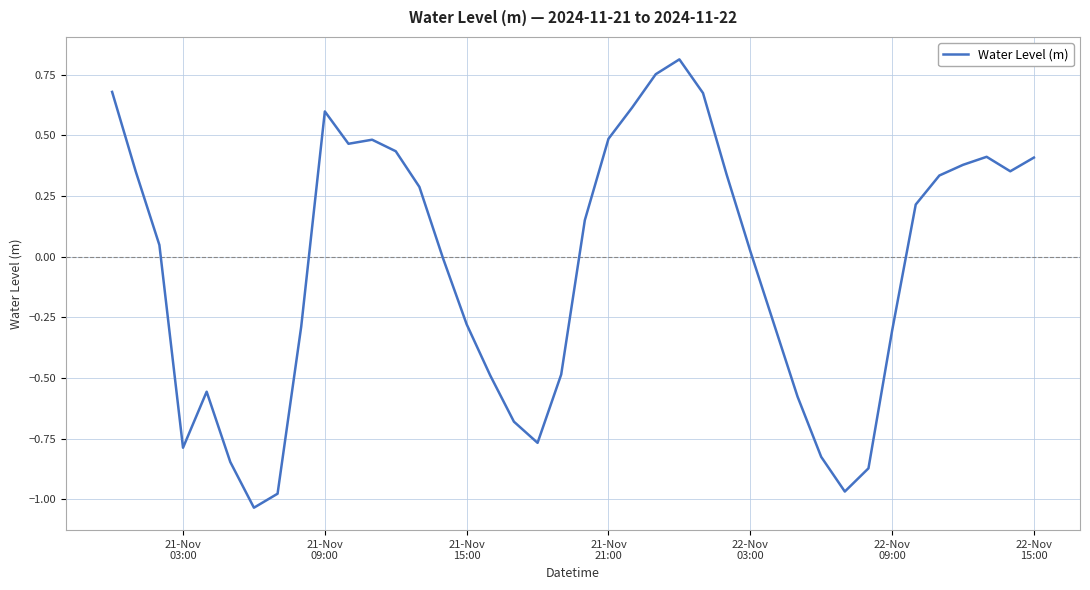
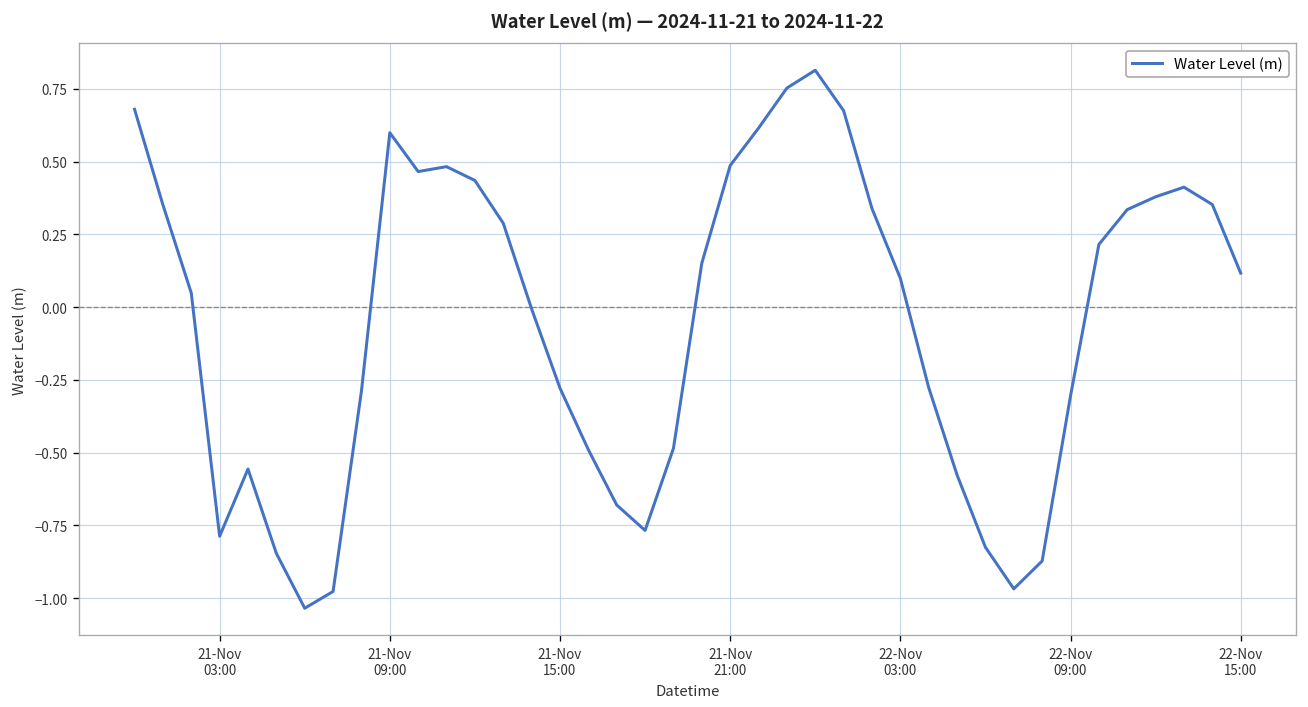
  {
    "21-Nov 03:00": -0.79,
    "21-Nov 09:00": 0.60,
    "21-Nov 15:00": -0.28,
    "21-Nov 21:00": 0.49,
-   "22-Nov 03:00": 0.02,
+   "22-Nov 03:00": 0.10,
    "22-Nov 09:00": -0.31,
-   "22-Nov 15:00": 0.41
+   "22-Nov 15:00": 0.12
  }
